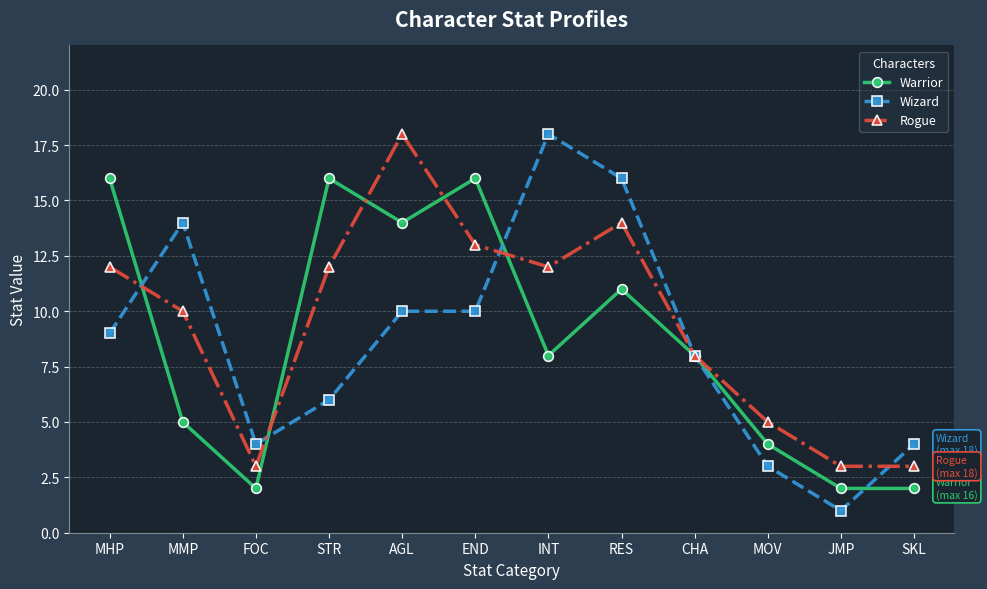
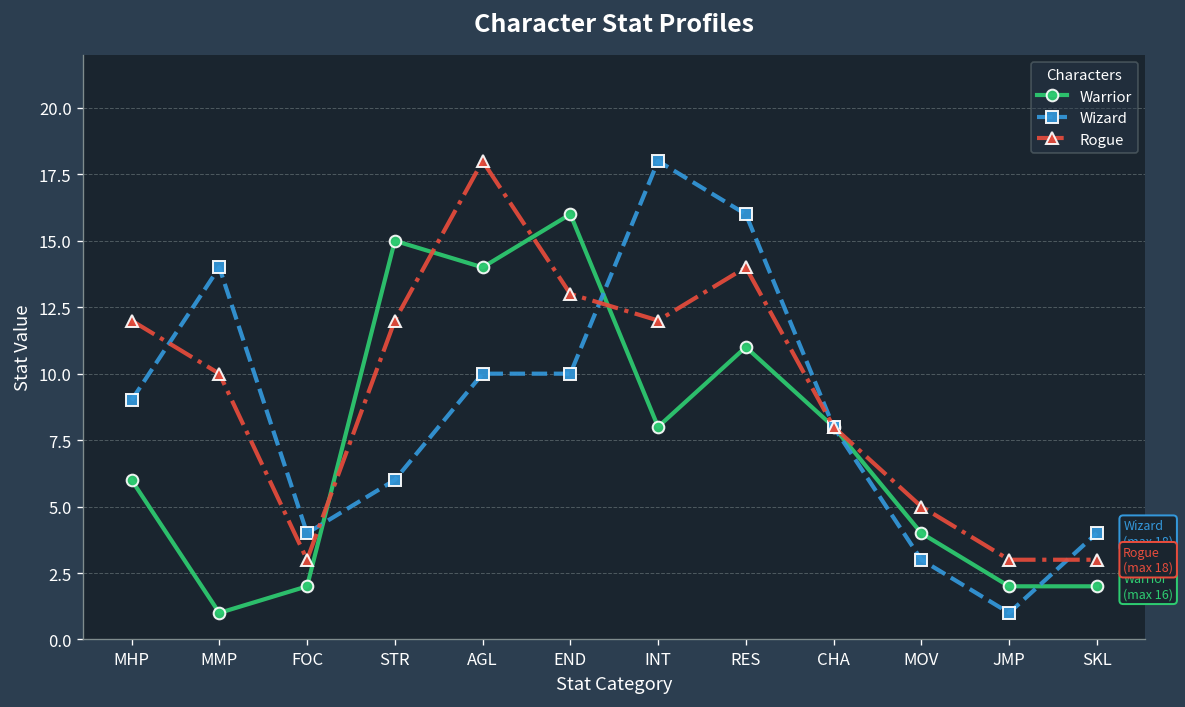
  {
    "Warrior": {
-     "MHP": 16,
-     "MMP": 5,
+     "MHP": 6,
+     "MMP": 1,
      "FOC": 2,
-     "STR": 16,
+     "STR": 15,
      "AGL": 14,
      "END": 16,
      "INT": 8,
      "RES": 11,
      "MOV": 4,
      "JMP": 2
    },
    "Wizard": {
      "MHP": 9,
      "MMP": 14,
      "FOC": 4,
      "STR": 6,
      "AGL": 10,
      "END": 10,
      "INT": 18,
      "RES": 16,
      "MOV": 3,
      "JMP": 1
    },
    "Rogue": {
      "MHP": 12,
      "MMP": 10,
      "FOC": 3,
      "STR": 12,
      "AGL": 18,
      "END": 13,
      "INT": 12,
      "RES": 14,
      "MOV": 5,
      "JMP": 3
    }
  }
